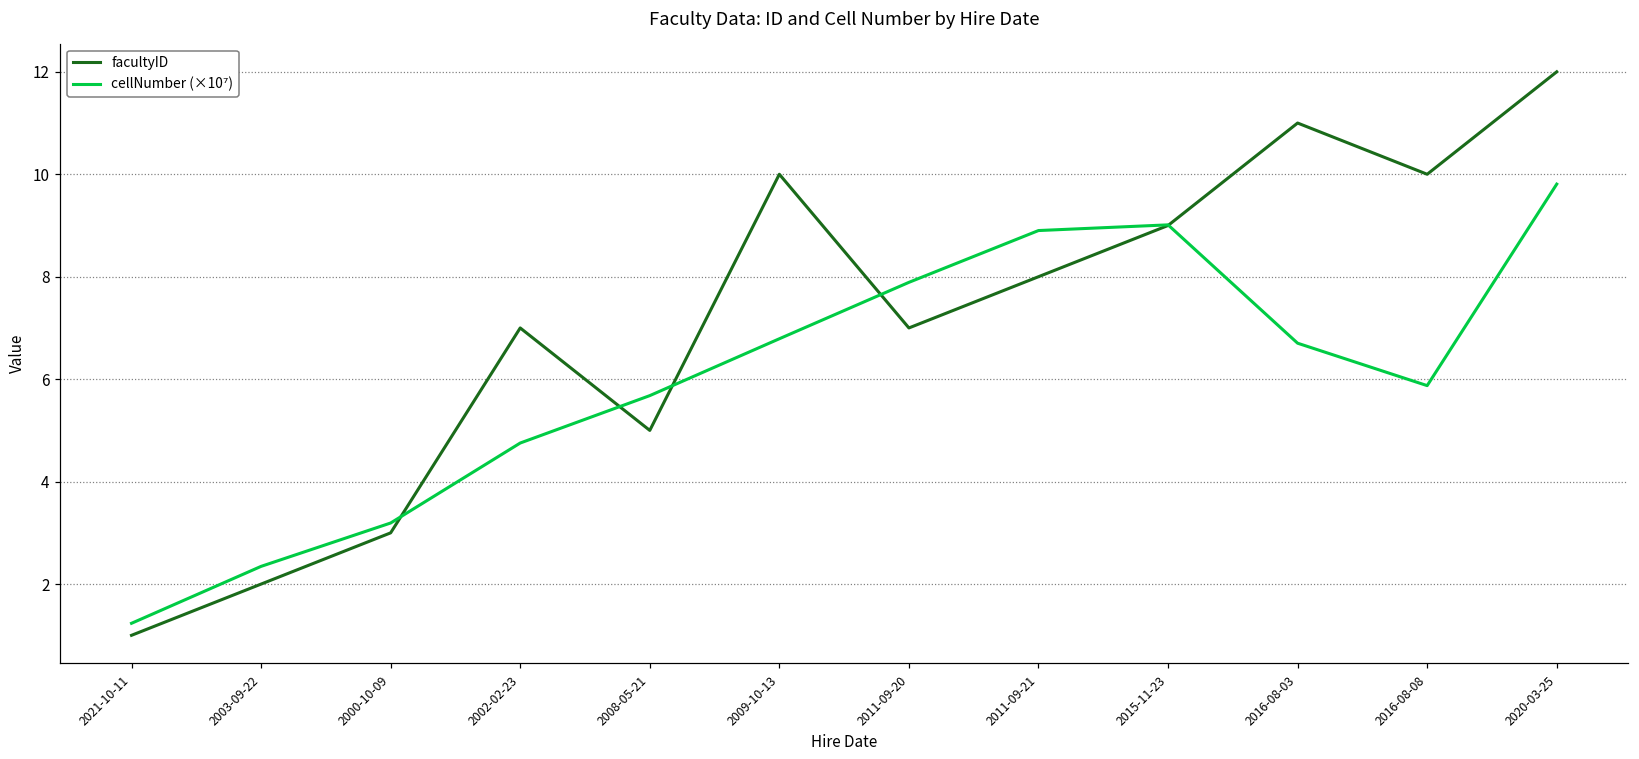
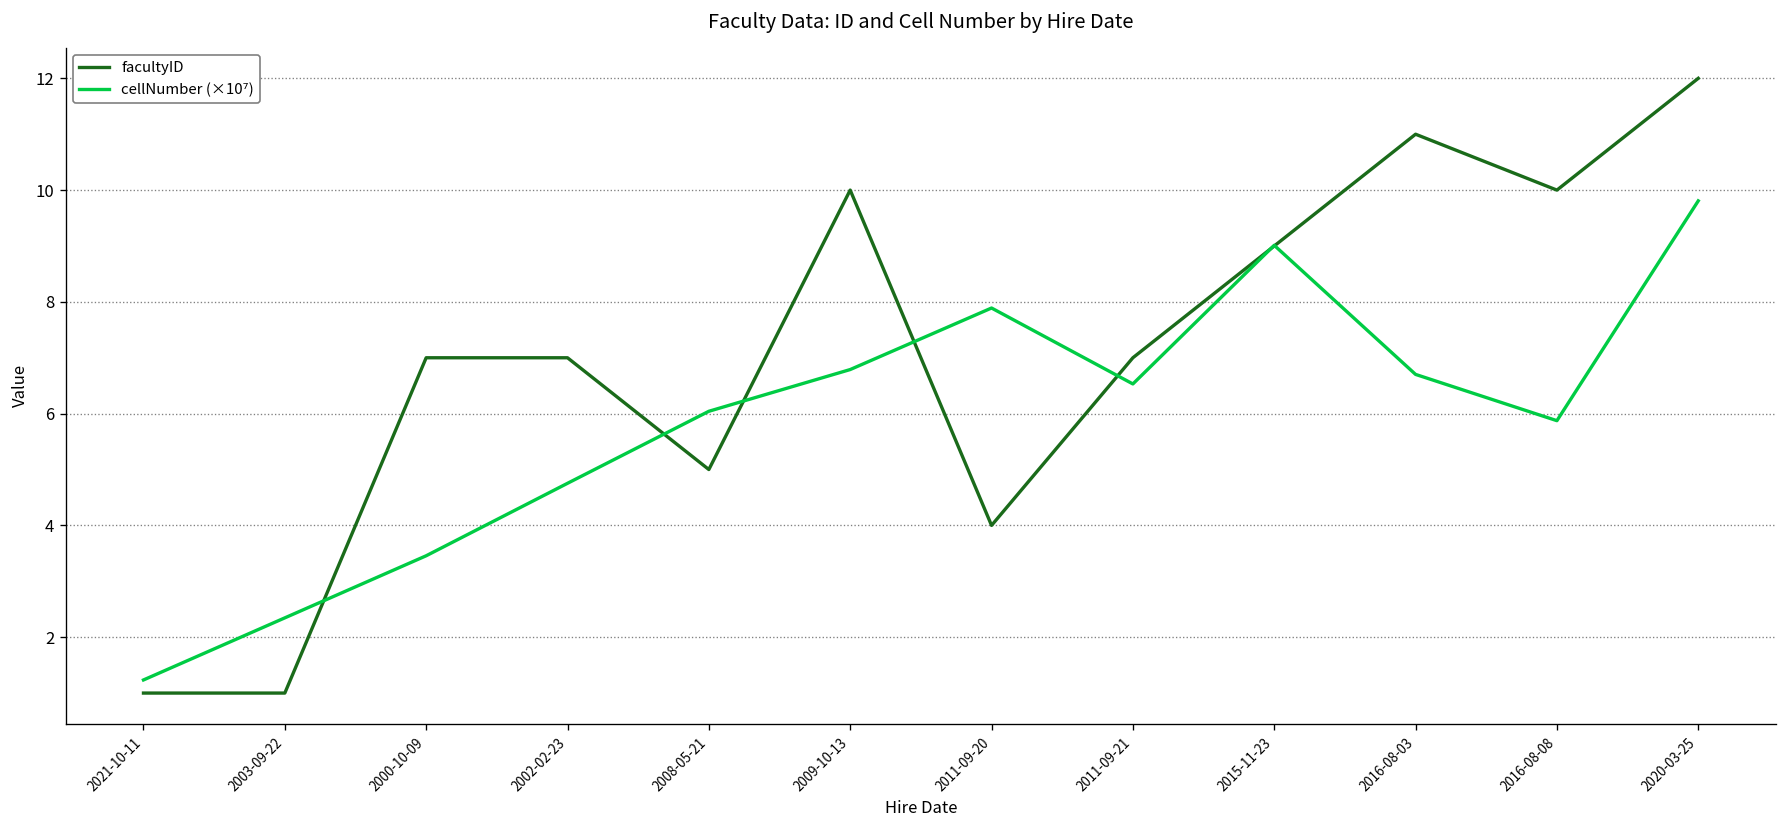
  {
    "facultyID": {
      "2021-10-11": 1,
-     "2003-09-22": 2,
-     "2000-10-09": 3,
+     "2003-09-22": 1,
+     "2000-10-09": 7,
      "2002-02-23": 7,
      "2008-05-21": 5,
      "2009-10-13": 10,
-     "2011-09-20": 7,
-     "2011-09-21": 8,
+     "2011-09-20": 4,
+     "2011-09-21": 7,
      "2016-08-03": 11,
      "2016-08-08": 10,
      "2020-03-25": 12
    },
    "cellNumber (×10⁷)": {
      "2021-10-11": 1.2,
      "2003-09-22": 2.3,
-     "2000-10-09": 3.2,
+     "2000-10-09": 3.5,
      "2002-02-23": 4.8,
-     "2008-05-21": 5.7,
+     "2008-05-21": 6.0,
      "2009-10-13": 6.8,
      "2011-09-20": 7.9,
-     "2011-09-21": 8.9,
+     "2011-09-21": 6.5,
      "2016-08-03": 6.7,
      "2016-08-08": 5.9,
      "2020-03-25": 9.8
    }
  }
